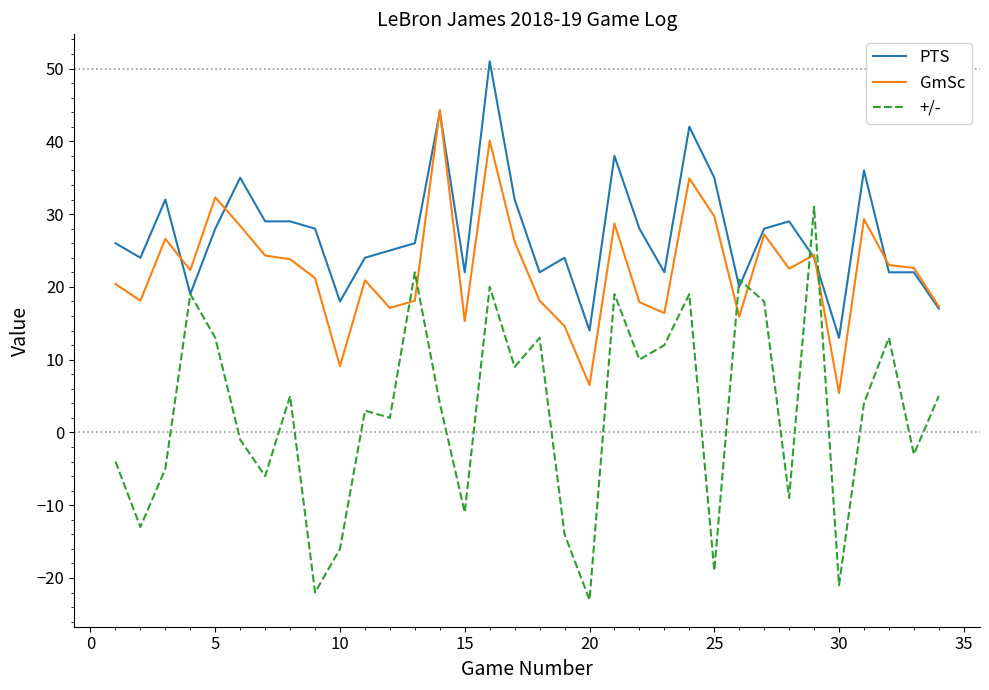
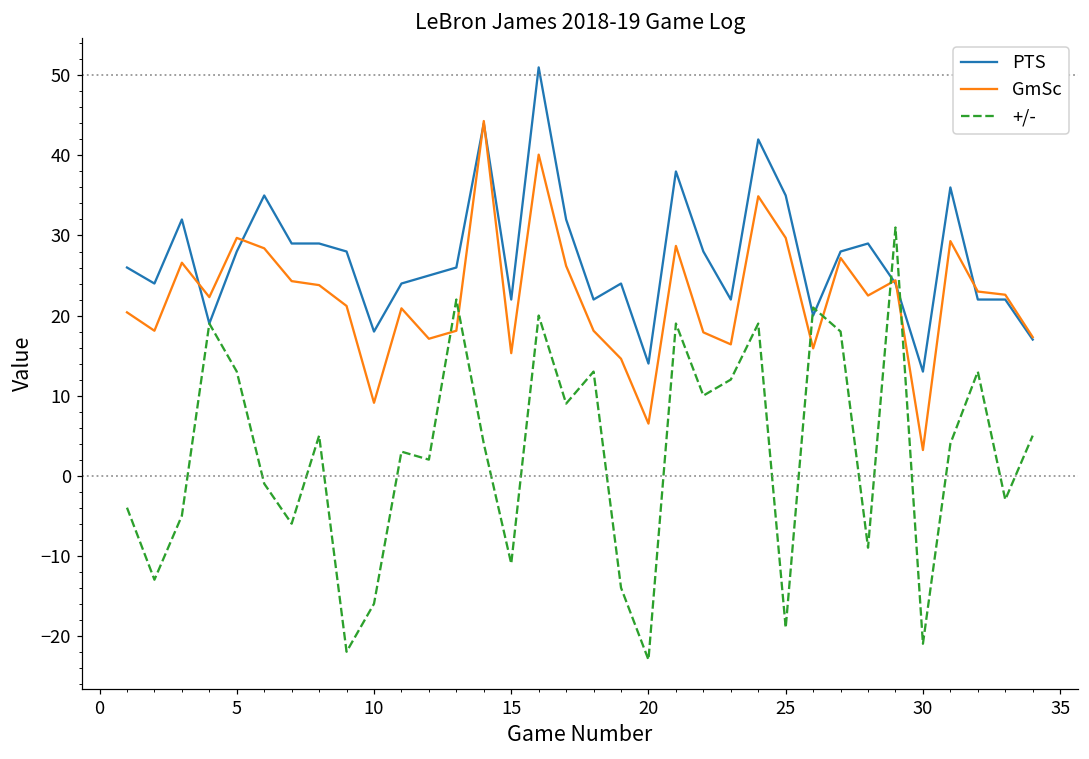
  {
    "PTS": {
      "5": 28,
      "10": 18,
      "15": 22,
      "20": 14,
      "25": 35,
      "30": 13
    },
    "GmSc": {
-     "5": 32,
+     "5": 30,
      "10": 9,
      "15": 15,
      "20": 7,
      "25": 30,
-     "30": 5
+     "30": 3
    },
    "+/-": {
      "5": 13,
      "10": -16,
      "15": -11,
      "20": -23,
      "25": -19,
      "30": -21
    }
  }
